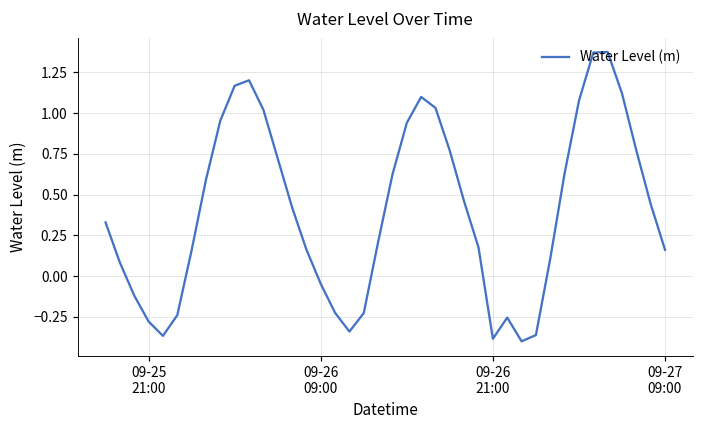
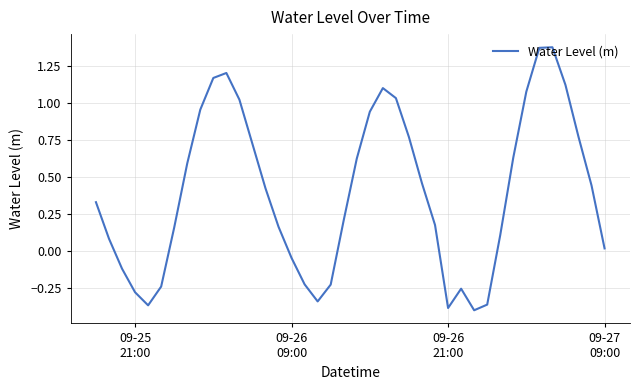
  {
    "09-25 21:00": -0.28,
    "09-26 09:00": -0.05,
    "09-26 21:00": -0.38,
-   "09-27 09:00": 0.16
+   "09-27 09:00": 0.02
  }
